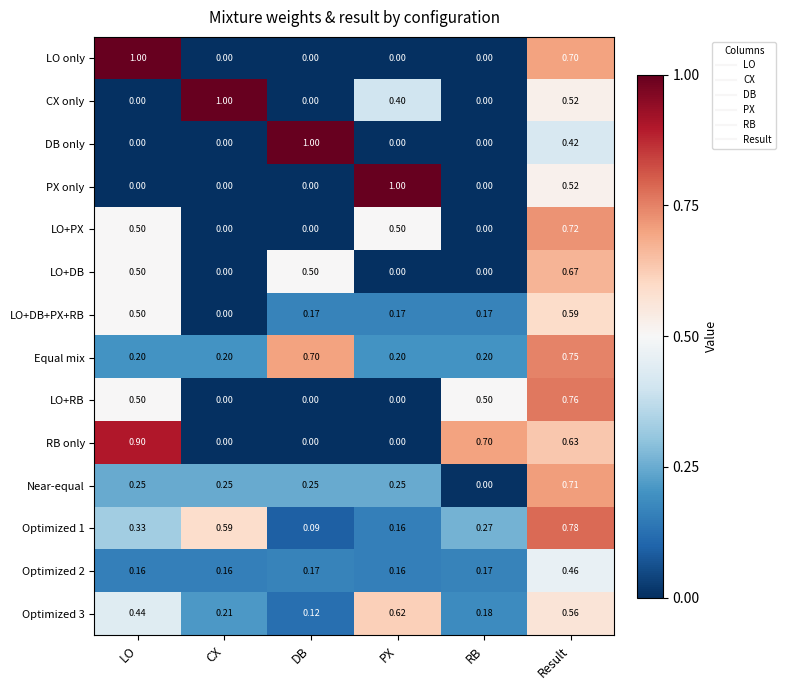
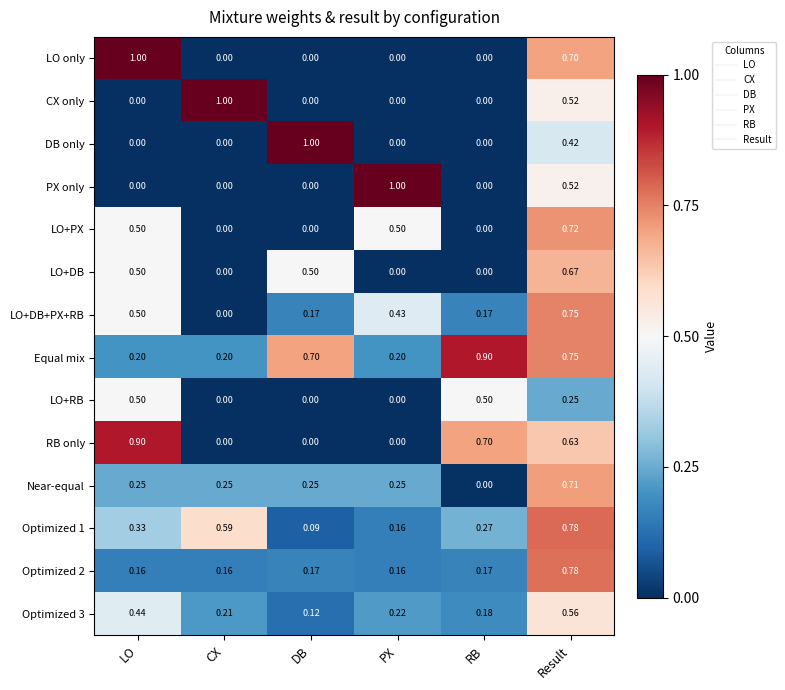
  {
    "LO only": {
      "LO": 1.00,
      "CX": 0.00,
      "DB": 0.00,
      "PX": 0.00,
      "RB": 0.00,
      "Result": 0.70
    },
    "CX only": {
      "LO": 0.00,
      "CX": 1.00,
      "DB": 0.00,
-     "PX": 0.40,
+     "PX": 0.00,
      "RB": 0.00,
      "Result": 0.52
    },
    "DB only": {
      "LO": 0.00,
      "CX": 0.00,
      "DB": 1.00,
      "PX": 0.00,
      "RB": 0.00,
      "Result": 0.42
    },
    "PX only": {
      "LO": 0.00,
      "CX": 0.00,
      "DB": 0.00,
      "PX": 1.00,
      "RB": 0.00,
      "Result": 0.52
    },
    "LO+PX": {
      "LO": 0.50,
      "CX": 0.00,
      "DB": 0.00,
      "PX": 0.50,
      "RB": 0.00,
      "Result": 0.72
    },
    "LO+DB": {
      "LO": 0.50,
      "CX": 0.00,
      "DB": 0.50,
      "PX": 0.00,
      "RB": 0.00,
      "Result": 0.67
    },
    "LO+DB+PX+RB": {
      "LO": 0.50,
      "CX": 0.00,
      "DB": 0.17,
-     "PX": 0.17,
+     "PX": 0.43,
      "RB": 0.17,
-     "Result": 0.59
+     "Result": 0.75
    },
    "Equal mix": {
      "LO": 0.20,
      "CX": 0.20,
      "DB": 0.70,
      "PX": 0.20,
-     "RB": 0.20,
+     "RB": 0.90,
      "Result": 0.75
    },
    "LO+RB": {
      "LO": 0.50,
      "CX": 0.00,
      "DB": 0.00,
      "PX": 0.00,
      "RB": 0.50,
-     "Result": 0.76
+     "Result": 0.25
    },
    "RB only": {
      "LO": 0.90,
      "CX": 0.00,
      "DB": 0.00,
      "PX": 0.00,
      "RB": 0.70,
      "Result": 0.63
    },
    "Near-equal": {
      "LO": 0.25,
      "CX": 0.25,
      "DB": 0.25,
      "PX": 0.25,
      "RB": 0.00,
      "Result": 0.71
    },
    "Optimized 1": {
      "LO": 0.33,
      "CX": 0.59,
      "DB": 0.09,
      "PX": 0.16,
      "RB": 0.27,
      "Result": 0.78
    },
    "Optimized 2": {
      "LO": 0.16,
      "CX": 0.16,
      "DB": 0.17,
      "PX": 0.16,
      "RB": 0.17,
-     "Result": 0.46
+     "Result": 0.78
    },
    "Optimized 3": {
      "LO": 0.44,
      "CX": 0.21,
      "DB": 0.12,
-     "PX": 0.62,
+     "PX": 0.22,
      "RB": 0.18,
      "Result": 0.56
    }
  }
